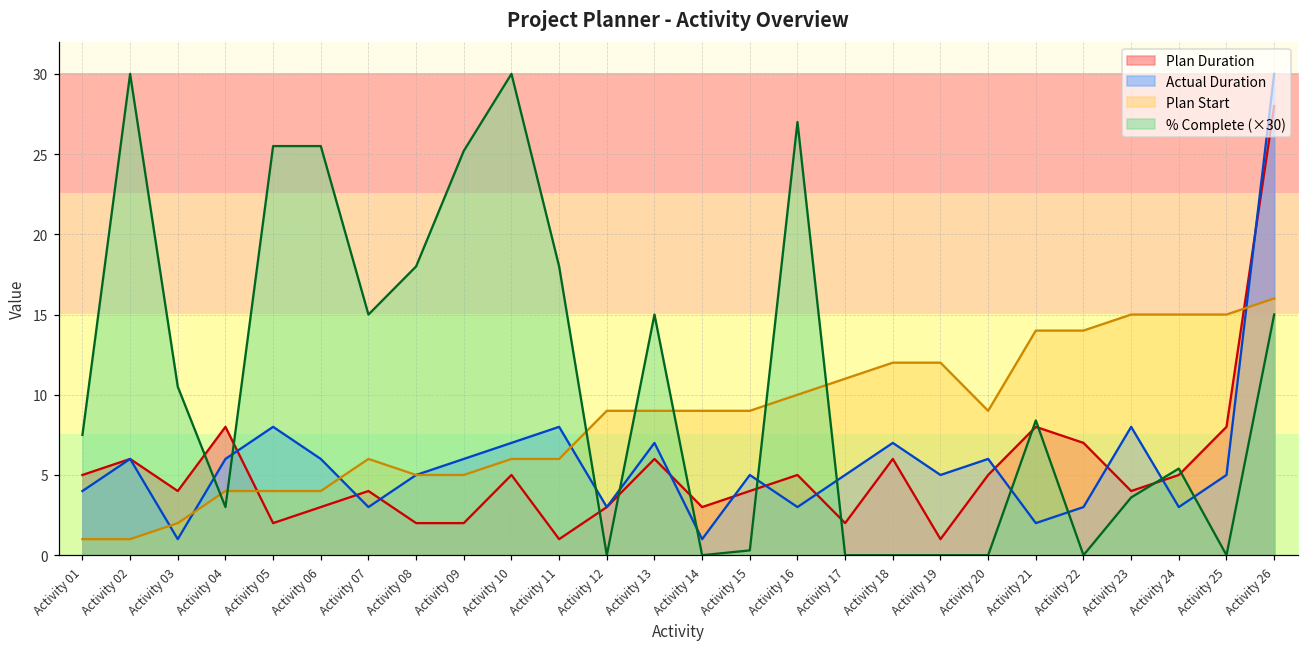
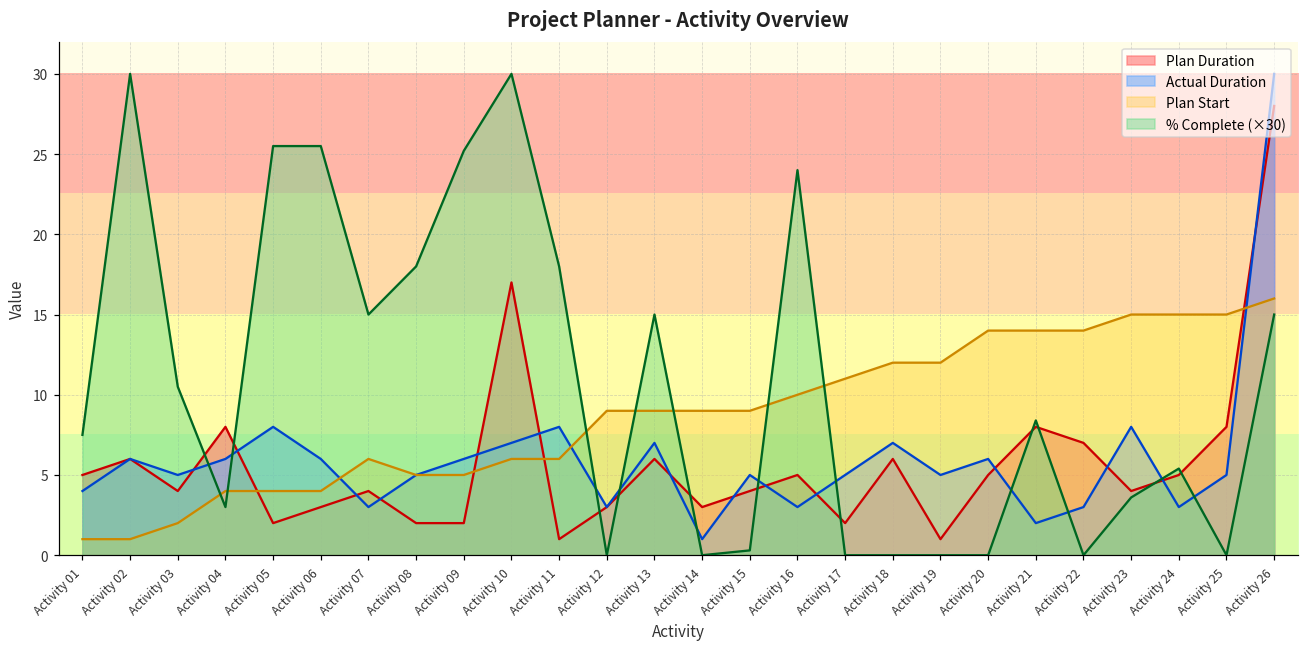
  {
    "Plan Duration": {
      "Activity 01": 5,
      "Activity 03": 4,
      "Activity 04": 8,
      "Activity 05": 2,
      "Activity 06": 3,
      "Activity 07": 4,
      "Activity 08": 2,
      "Activity 09": 2,
-     "Activity 10": 5,
+     "Activity 10": 17,
      "Activity 11": 1,
      "Activity 13": 6,
      "Activity 14": 3,
      "Activity 15": 4,
      "Activity 16": 5,
      "Activity 17": 2,
      "Activity 18": 6,
      "Activity 19": 1,
      "Activity 20": 5,
      "Activity 21": 8,
      "Activity 22": 7,
      "Activity 23": 4,
      "Activity 24": 5,
      "Activity 25": 8
    },
    "Actual Duration": {
      "Activity 01": 4,
-     "Activity 03": 1,
+     "Activity 03": 5,
      "Activity 04": 6,
      "Activity 05": 8,
      "Activity 06": 6,
      "Activity 07": 3,
      "Activity 09": 6,
      "Activity 10": 7,
      "Activity 11": 8,
      "Activity 13": 7,
      "Activity 14": 1,
      "Activity 15": 5,
      "Activity 16": 3,
      "Activity 17": 5,
      "Activity 18": 7,
      "Activity 19": 5,
      "Activity 20": 6,
      "Activity 21": 2,
      "Activity 22": 3,
      "Activity 23": 8,
      "Activity 24": 3,
      "Activity 25": 5
    },
    "Plan Start": {
      "Activity 01": 1,
      "Activity 02": 1,
      "Activity 03": 2,
      "Activity 04": 4,
      "Activity 05": 4,
      "Activity 06": 4,
      "Activity 07": 6,
      "Activity 09": 5,
      "Activity 10": 6,
      "Activity 11": 6,
      "Activity 12": 9,
      "Activity 13": 9,
      "Activity 14": 9,
      "Activity 15": 9,
      "Activity 16": 10,
      "Activity 17": 11,
      "Activity 18": 12,
      "Activity 19": 12,
-     "Activity 20": 9,
+     "Activity 20": 14,
      "Activity 21": 14,
      "Activity 22": 14,
      "Activity 23": 15,
      "Activity 24": 15,
      "Activity 25": 15,
      "Activity 26": 16
    },
    "% Complete (×30)": {
      "Activity 01": 7.5,
      "Activity 02": 30.0,
      "Activity 03": 10.5,
      "Activity 04": 3.0,
      "Activity 05": 25.5,
      "Activity 06": 25.5,
      "Activity 07": 15.0,
      "Activity 08": 18.0,
      "Activity 09": 25.2,
      "Activity 10": 30.0,
      "Activity 11": 18.0,
      "Activity 12": 0.0,
      "Activity 13": 15.0,
      "Activity 14": 0.0,
      "Activity 15": 0.3,
-     "Activity 16": 27.0,
+     "Activity 16": 24.0,
      "Activity 17": 0.0,
      "Activity 18": 0.0,
      "Activity 19": 0.0,
      "Activity 20": 0.0,
      "Activity 21": 8.4,
      "Activity 22": 0.0,
      "Activity 23": 3.6,
      "Activity 24": 5.4,
      "Activity 25": 0.0,
      "Activity 26": 15.0
    }
  }
